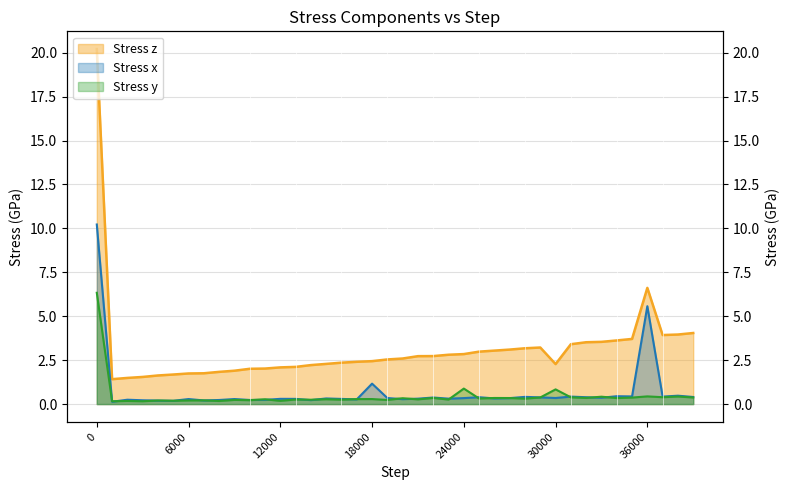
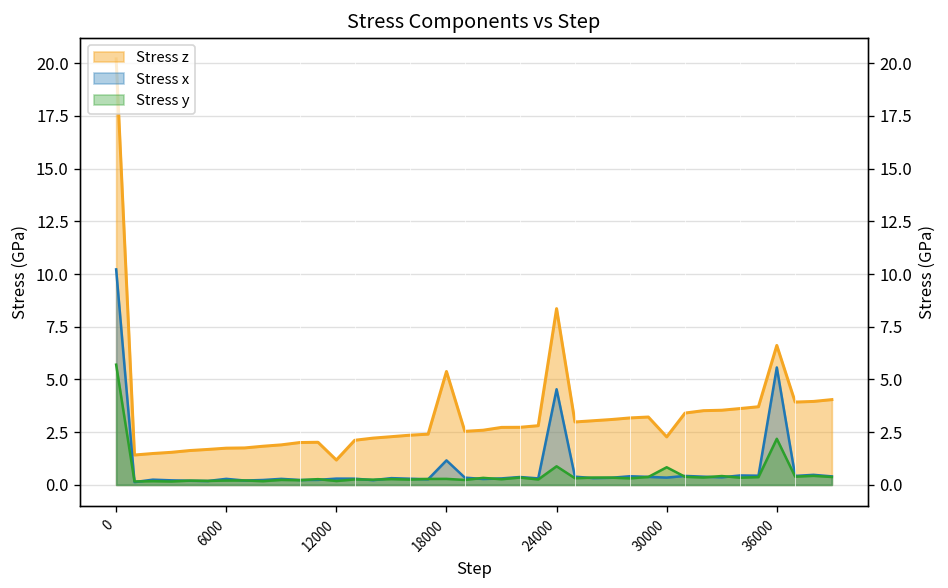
  {
    "Stress z": {
      "6000": 1.7,
-     "12000": 2.1,
-     "18000": 2.4,
-     "24000": 2.8,
+     "12000": 1.2,
+     "18000": 5.4,
+     "24000": 8.4,
      "30000": 2.3,
      "36000": 6.6
    },
    "Stress x": {
      "0": 10.2,
      "18000": 1.2,
-     "24000": 0.3,
+     "24000": 4.5,
      "30000": 0.3,
      "36000": 5.6
    },
    "Stress y": {
-     "0": 6.3,
+     "0": 5.7,
      "18000": 0.3,
      "24000": 0.9,
      "30000": 0.8,
-     "36000": 0.4
+     "36000": 2.2
    }
  }
